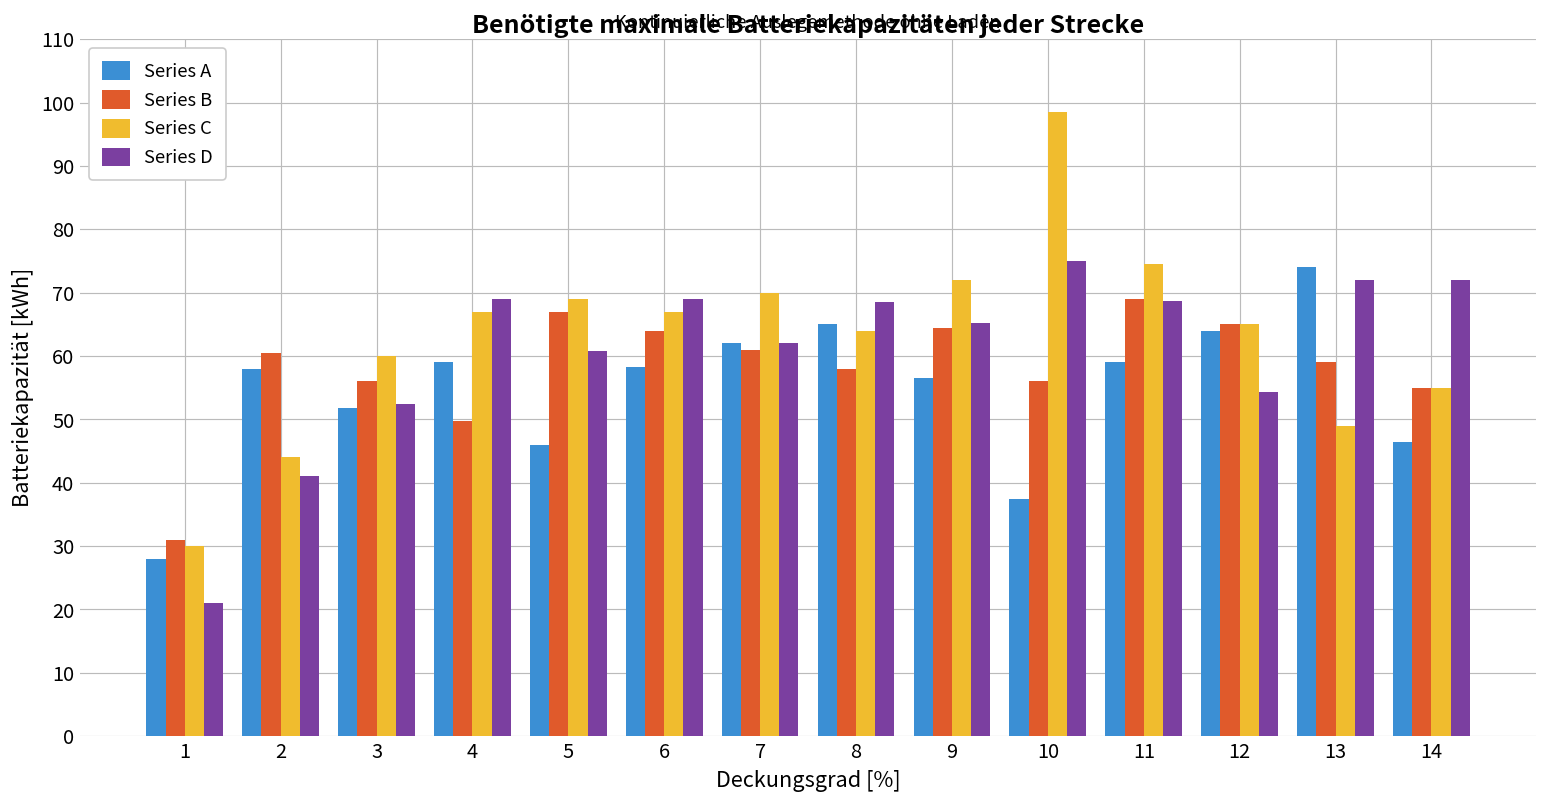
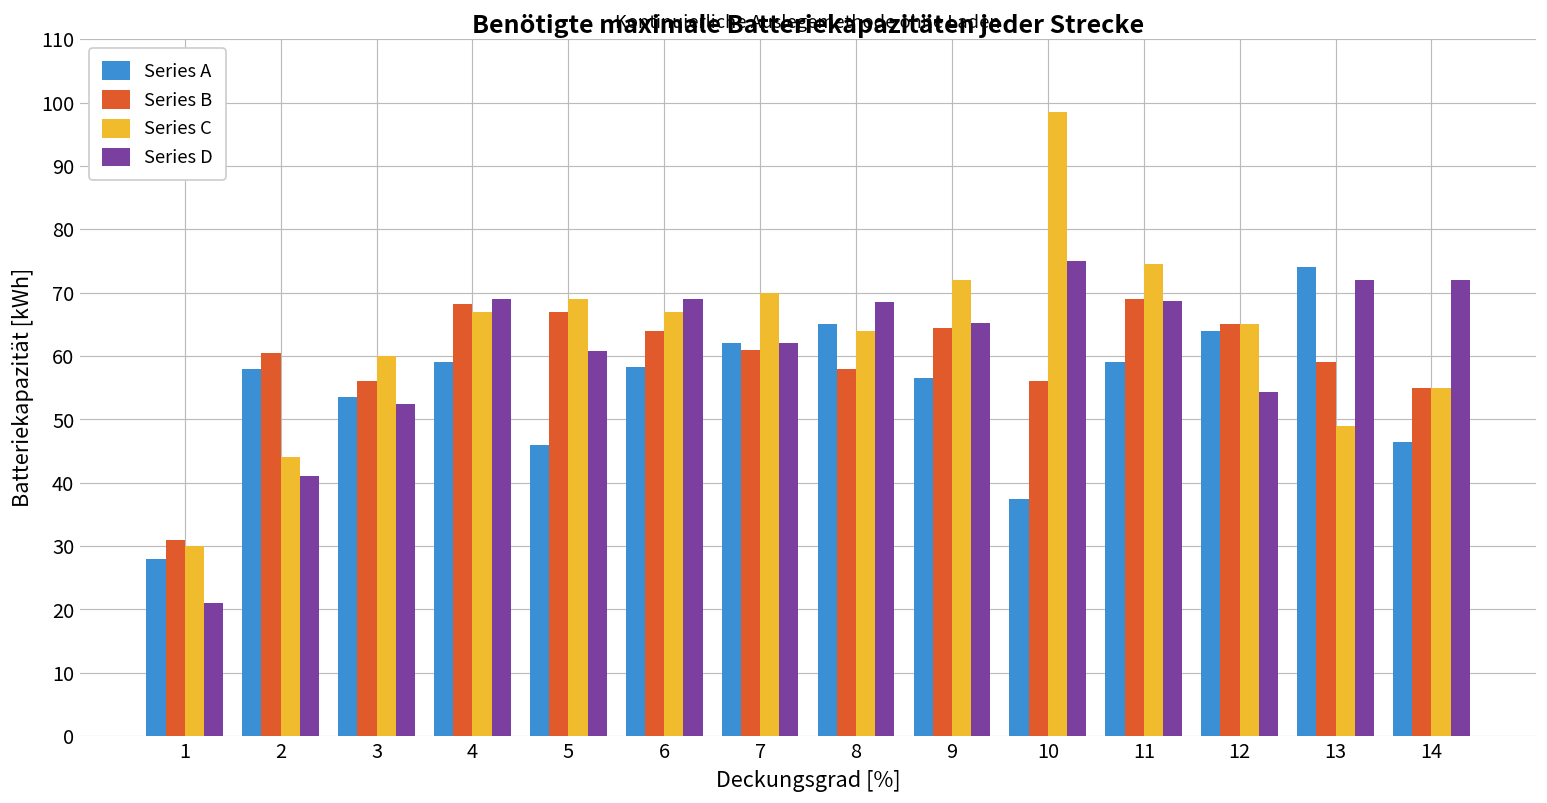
  {
    "Series A": {
      "1": 28,
      "2": 58,
-     "3": 52,
+     "3": 54,
      "4": 59,
      "5": 46,
      "6": 58,
      "7": 62,
      "8": 65,
      "9": 57,
      "10": 38,
      "11": 59,
      "12": 64,
      "13": 74,
      "14": 47
    },
    "Series B": {
      "1": 31,
      "2": 61,
      "3": 56,
-     "4": 50,
+     "4": 68,
      "5": 67,
      "6": 64,
      "7": 61,
      "8": 58,
      "9": 65,
      "10": 56,
      "11": 69,
      "12": 65,
      "13": 59,
      "14": 55
    },
    "Series C": {
      "1": 30,
      "2": 44,
      "3": 60,
      "4": 67,
      "5": 69,
      "6": 67,
      "7": 70,
      "8": 64,
      "9": 72,
      "10": 99,
      "11": 75,
      "12": 65,
      "13": 49,
      "14": 55
    },
    "Series D": {
      "1": 21,
      "2": 41,
      "3": 53,
      "4": 69,
      "5": 61,
      "6": 69,
      "7": 62,
      "8": 69,
      "9": 65,
      "10": 75,
      "11": 69,
      "12": 54,
      "13": 72,
      "14": 72
    }
  }
